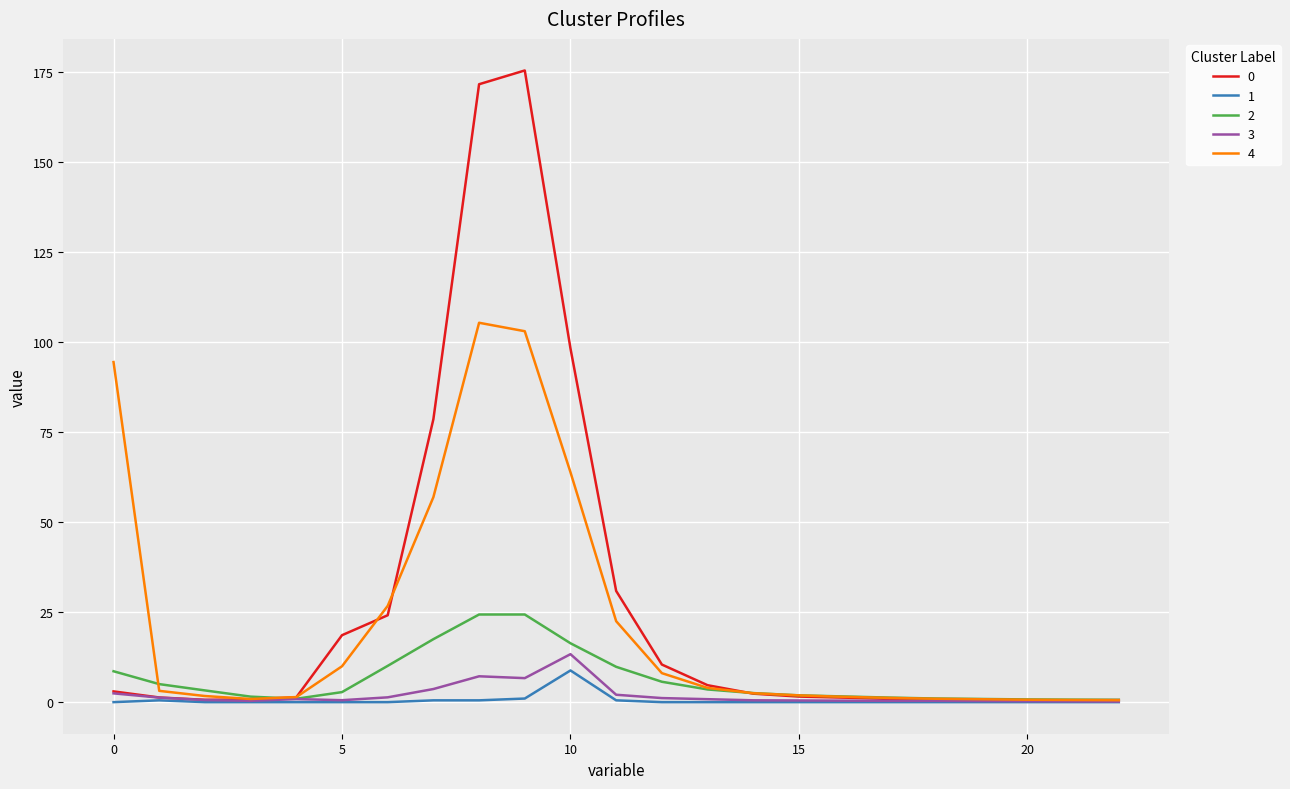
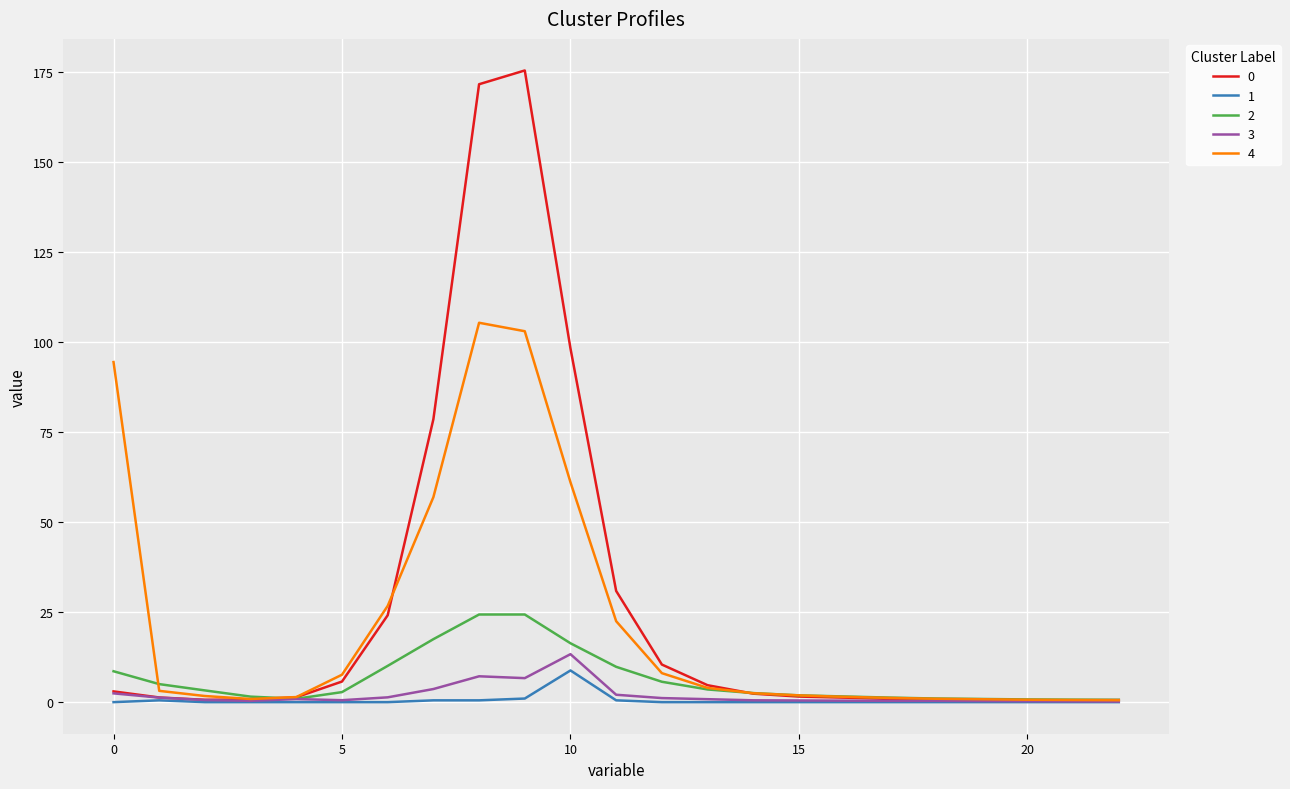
  {
    "0": {
-     "5": 19,
+     "5": 6,
      "10": 98
    },
    "1": {
      "0": 0,
      "10": 9
    },
    "2": {
      "0": 9,
      "5": 3,
      "10": 16
    },
    "3": {
      "10": 13
    },
    "4": {
      "0": 94,
-     "5": 10,
-     "10": 64
+     "5": 8,
+     "10": 61
    }
  }
